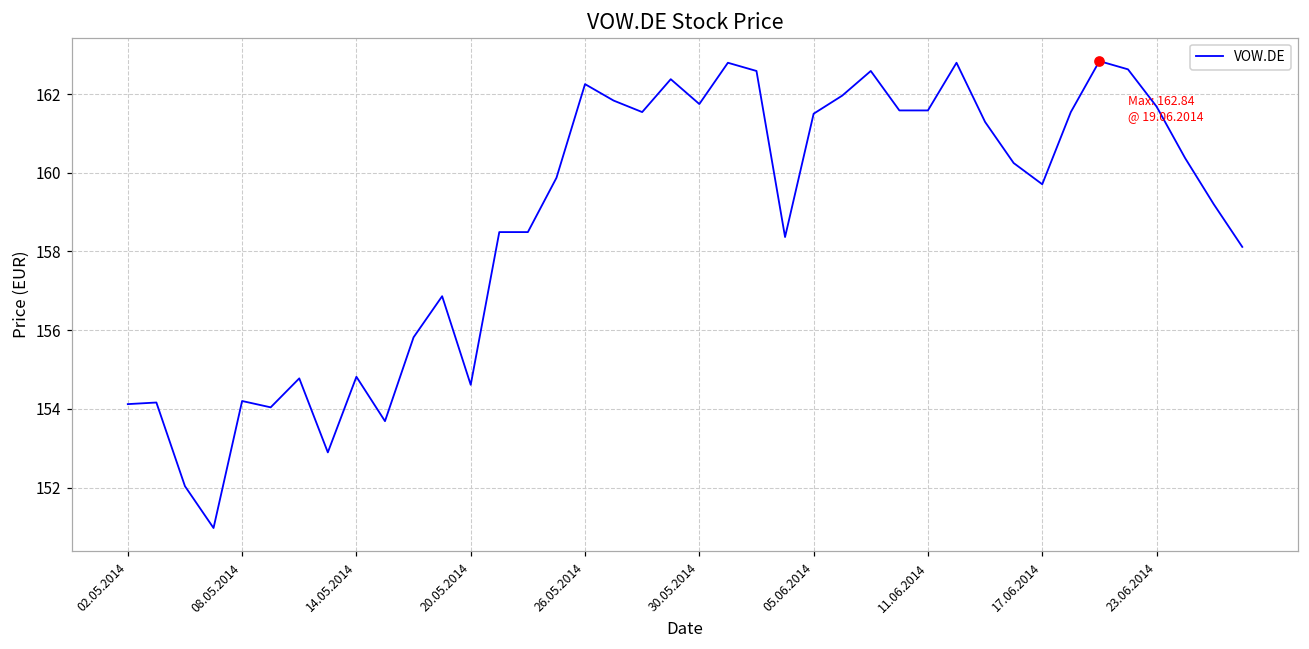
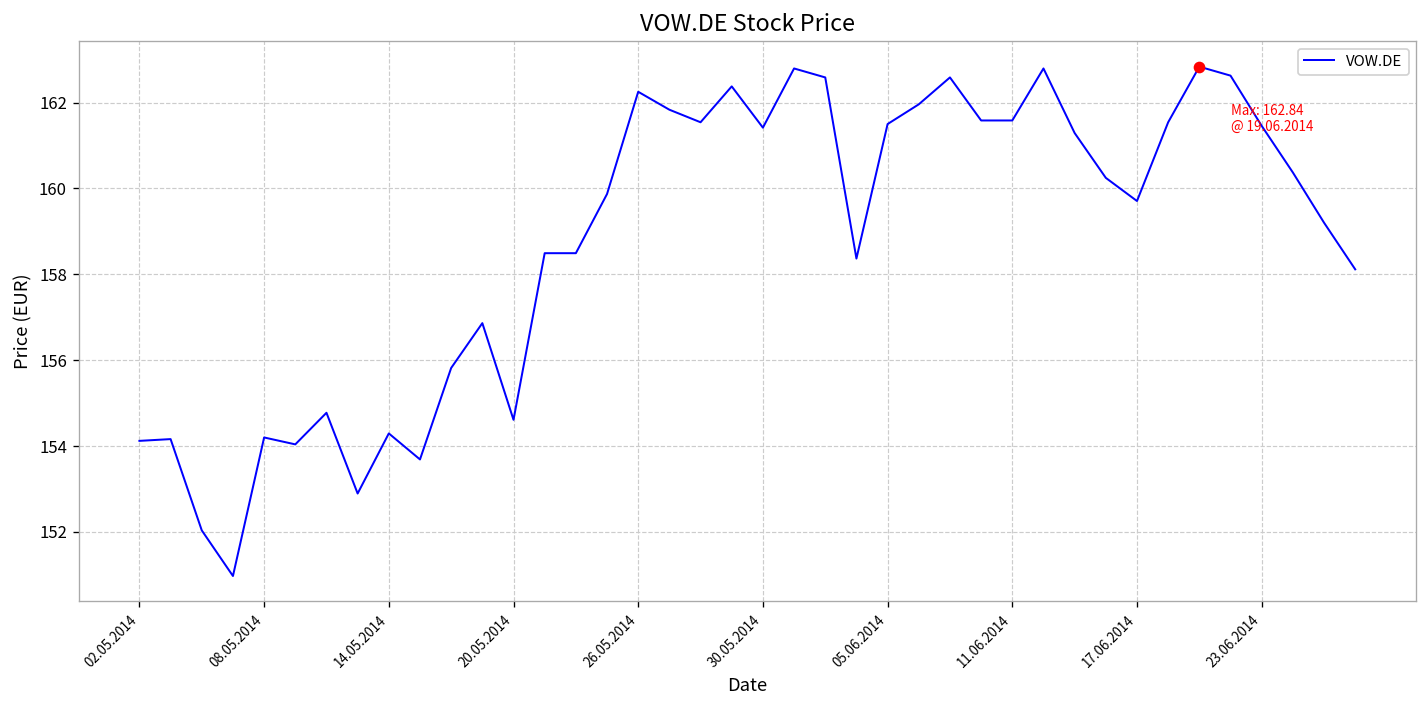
  {
    "VOW.DE": {
      "02.05.2014": 154.1,
      "08.05.2014": 154.2,
-     "14.05.2014": 154.8,
+     "14.05.2014": 154.3,
      "20.05.2014": 154.6,
      "26.05.2014": 162.3,
-     "30.05.2014": 161.7,
+     "30.05.2014": 161.4,
      "05.06.2014": 161.5,
      "11.06.2014": 161.6,
      "17.06.2014": 159.7,
-     "23.06.2014": 161.7
+     "23.06.2014": 161.5
    }
  }
